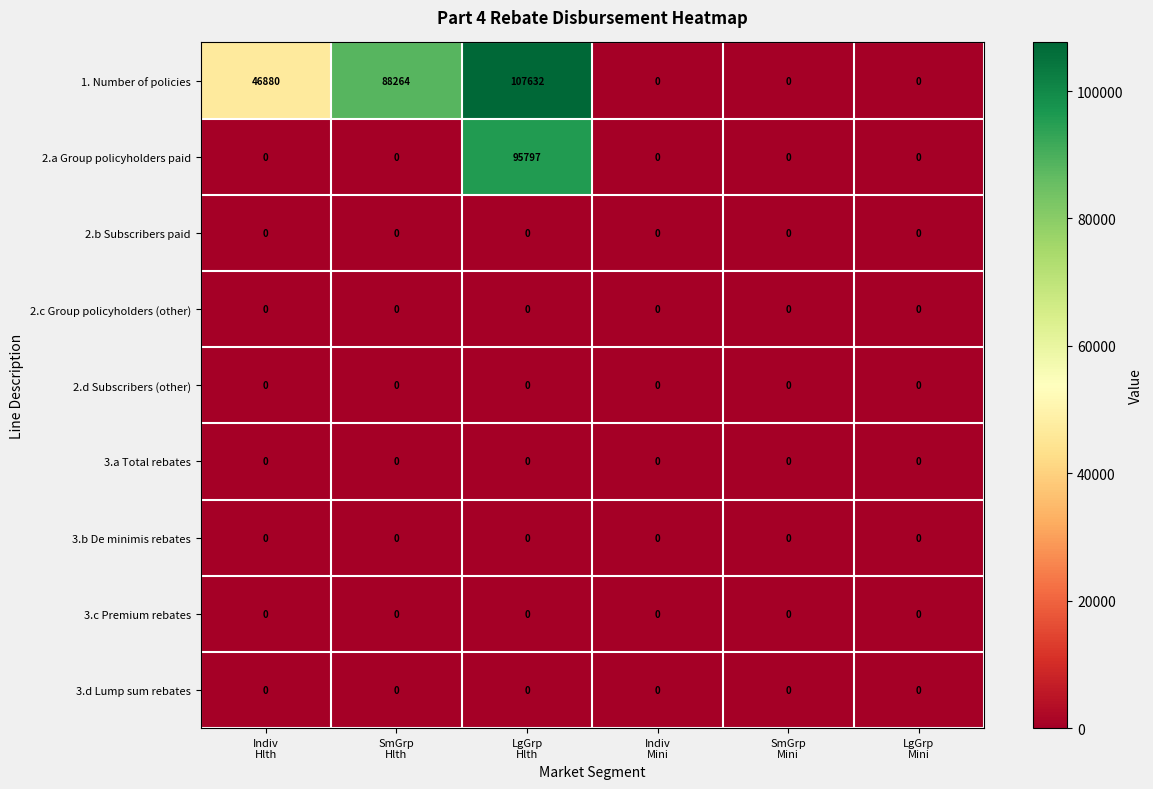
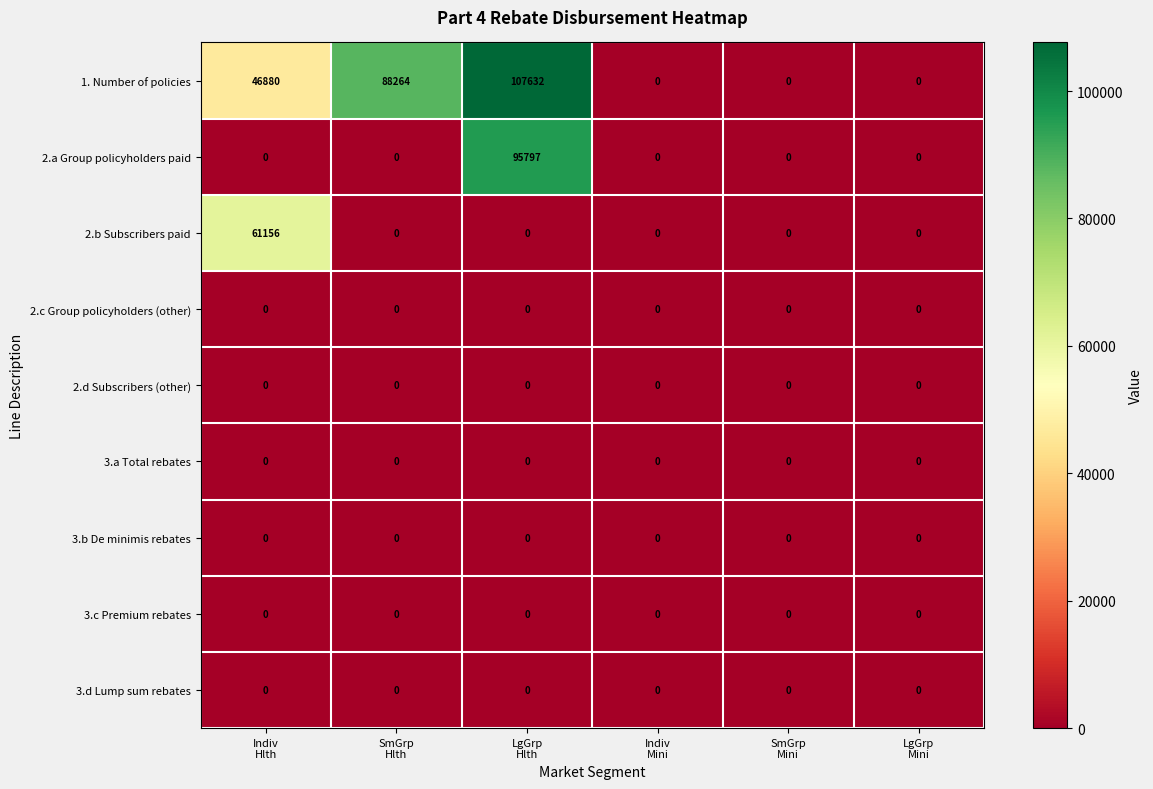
  {
    "1. Number of policies": {
      "Indiv Hlth": 46880,
      "SmGrp Hlth": 88264,
      "LgGrp Hlth": 107632,
      "Indiv Mini": 0,
      "SmGrp Mini": 0,
      "LgGrp Mini": 0
    },
    "2.a Group policyholders paid": {
      "Indiv Hlth": 0,
      "SmGrp Hlth": 0,
      "LgGrp Hlth": 95797,
      "Indiv Mini": 0,
      "SmGrp Mini": 0,
      "LgGrp Mini": 0
    },
    "2.b Subscribers paid": {
-     "Indiv Hlth": 0,
+     "Indiv Hlth": 61156,
      "SmGrp Hlth": 0,
      "LgGrp Hlth": 0,
      "Indiv Mini": 0,
      "SmGrp Mini": 0,
      "LgGrp Mini": 0
    },
    "2.c Group policyholders (other)": {
      "Indiv Hlth": 0,
      "SmGrp Hlth": 0,
      "LgGrp Hlth": 0,
      "Indiv Mini": 0,
      "SmGrp Mini": 0,
      "LgGrp Mini": 0
    },
    "2.d Subscribers (other)": {
      "Indiv Hlth": 0,
      "SmGrp Hlth": 0,
      "LgGrp Hlth": 0,
      "Indiv Mini": 0,
      "SmGrp Mini": 0,
      "LgGrp Mini": 0
    },
    "3.a Total rebates": {
      "Indiv Hlth": 0,
      "SmGrp Hlth": 0,
      "LgGrp Hlth": 0,
      "Indiv Mini": 0,
      "SmGrp Mini": 0,
      "LgGrp Mini": 0
    },
    "3.b De minimis rebates": {
      "Indiv Hlth": 0,
      "SmGrp Hlth": 0,
      "LgGrp Hlth": 0,
      "Indiv Mini": 0,
      "SmGrp Mini": 0,
      "LgGrp Mini": 0
    },
    "3.c Premium rebates": {
      "Indiv Hlth": 0,
      "SmGrp Hlth": 0,
      "LgGrp Hlth": 0,
      "Indiv Mini": 0,
      "SmGrp Mini": 0,
      "LgGrp Mini": 0
    },
    "3.d Lump sum rebates": {
      "Indiv Hlth": 0,
      "SmGrp Hlth": 0,
      "LgGrp Hlth": 0,
      "Indiv Mini": 0,
      "SmGrp Mini": 0,
      "LgGrp Mini": 0
    }
  }
